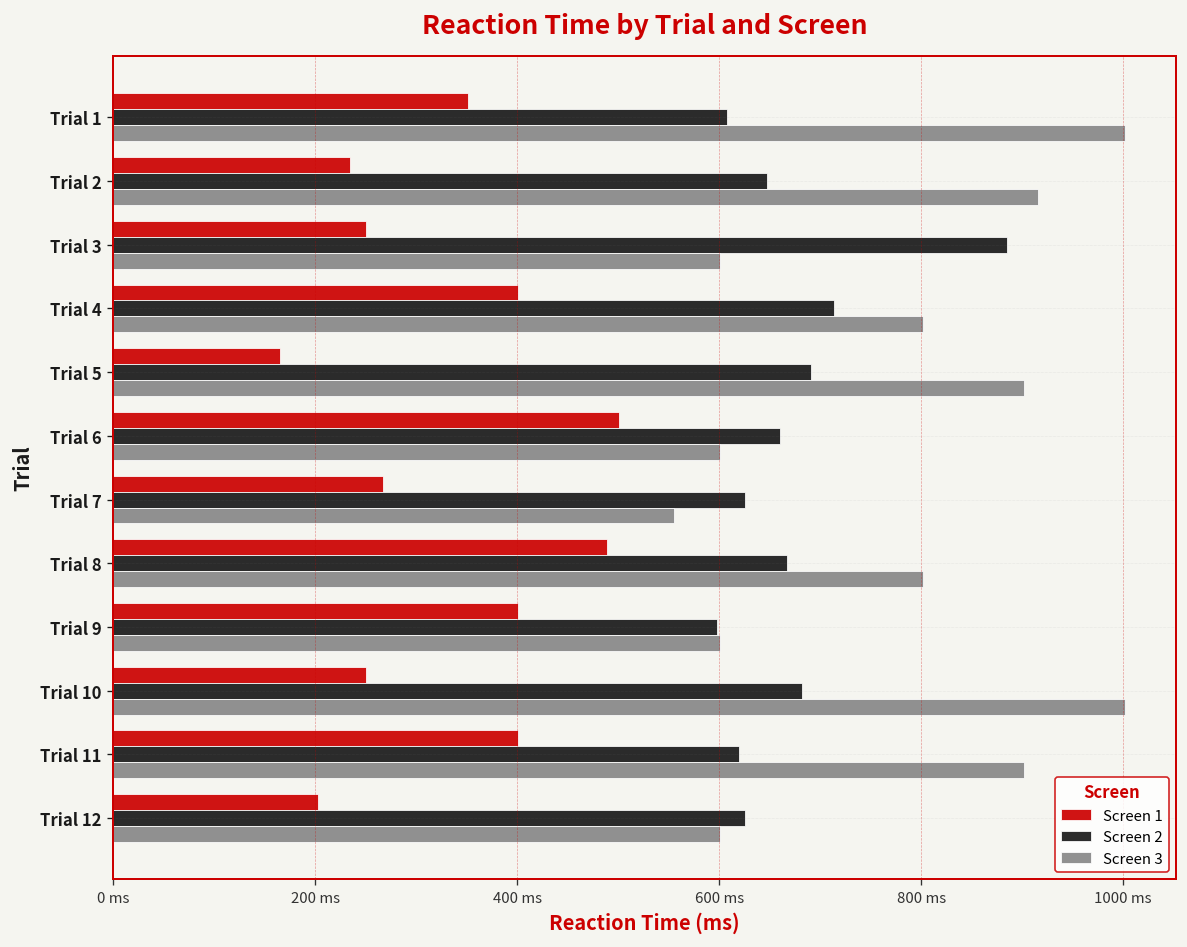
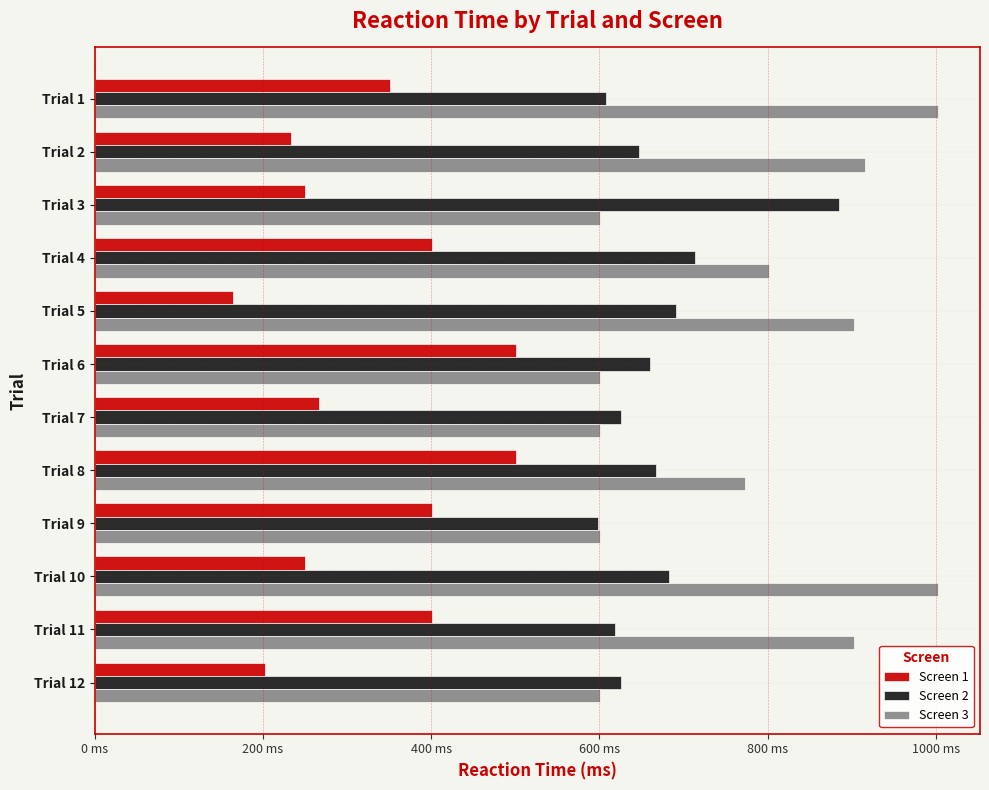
  {
    "Screen 1": {
      "Trial 1": "350 ms",
      "Trial 2": "230 ms",
      "Trial 3": "250 ms",
      "Trial 4": "400 ms",
      "Trial 5": "160 ms",
      "Trial 6": "500 ms",
      "Trial 7": "270 ms",
-     "Trial 8": "490 ms",
+     "Trial 8": "500 ms",
      "Trial 9": "400 ms",
      "Trial 10": "250 ms",
      "Trial 11": "400 ms",
      "Trial 12": "200 ms"
    },
    "Screen 2": {
      "Trial 1": "610 ms",
      "Trial 2": "650 ms",
      "Trial 3": "890 ms",
      "Trial 4": "710 ms",
      "Trial 5": "690 ms",
      "Trial 6": "660 ms",
      "Trial 7": "630 ms",
      "Trial 8": "670 ms",
      "Trial 9": "600 ms",
      "Trial 10": "680 ms",
      "Trial 11": "620 ms",
      "Trial 12": "630 ms"
    },
    "Screen 3": {
      "Trial 1": "1000 ms",
      "Trial 2": "920 ms",
      "Trial 3": "600 ms",
      "Trial 4": "800 ms",
      "Trial 5": "900 ms",
      "Trial 6": "600 ms",
-     "Trial 7": "560 ms",
-     "Trial 8": "800 ms",
+     "Trial 7": "600 ms",
+     "Trial 8": "770 ms",
      "Trial 9": "600 ms",
      "Trial 10": "1000 ms",
      "Trial 11": "900 ms",
      "Trial 12": "600 ms"
    }
  }
